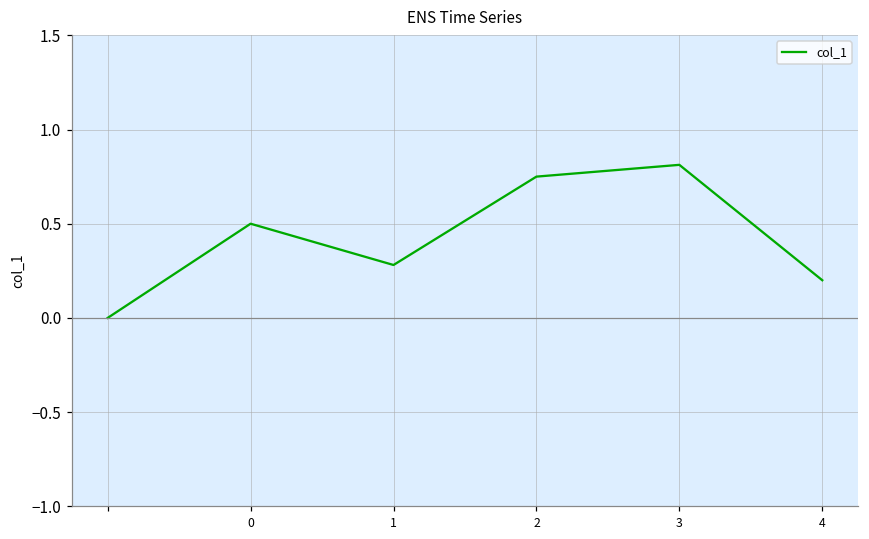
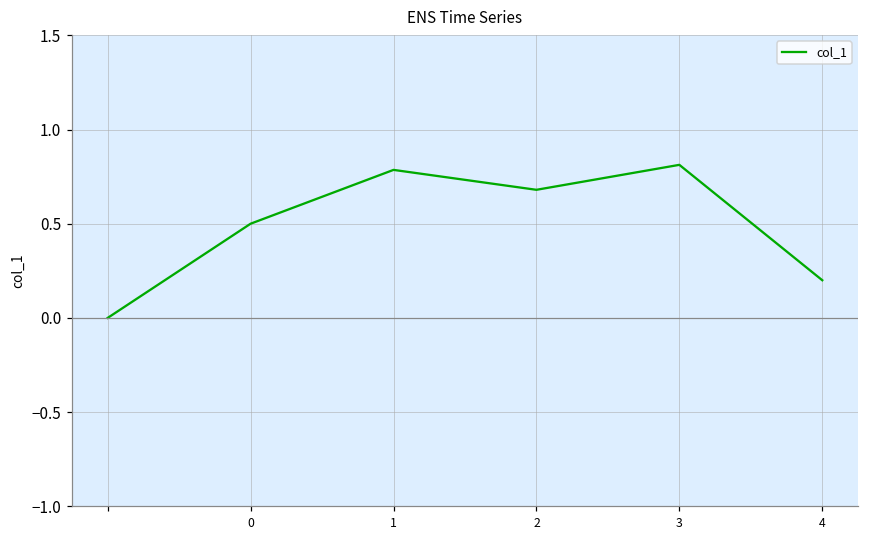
  {
    "0": 0.50,
-   "1": 0.28,
-   "2": 0.75,
+   "1": 0.79,
+   "2": 0.68,
    "3": 0.81,
    "4": 0.20
  }
